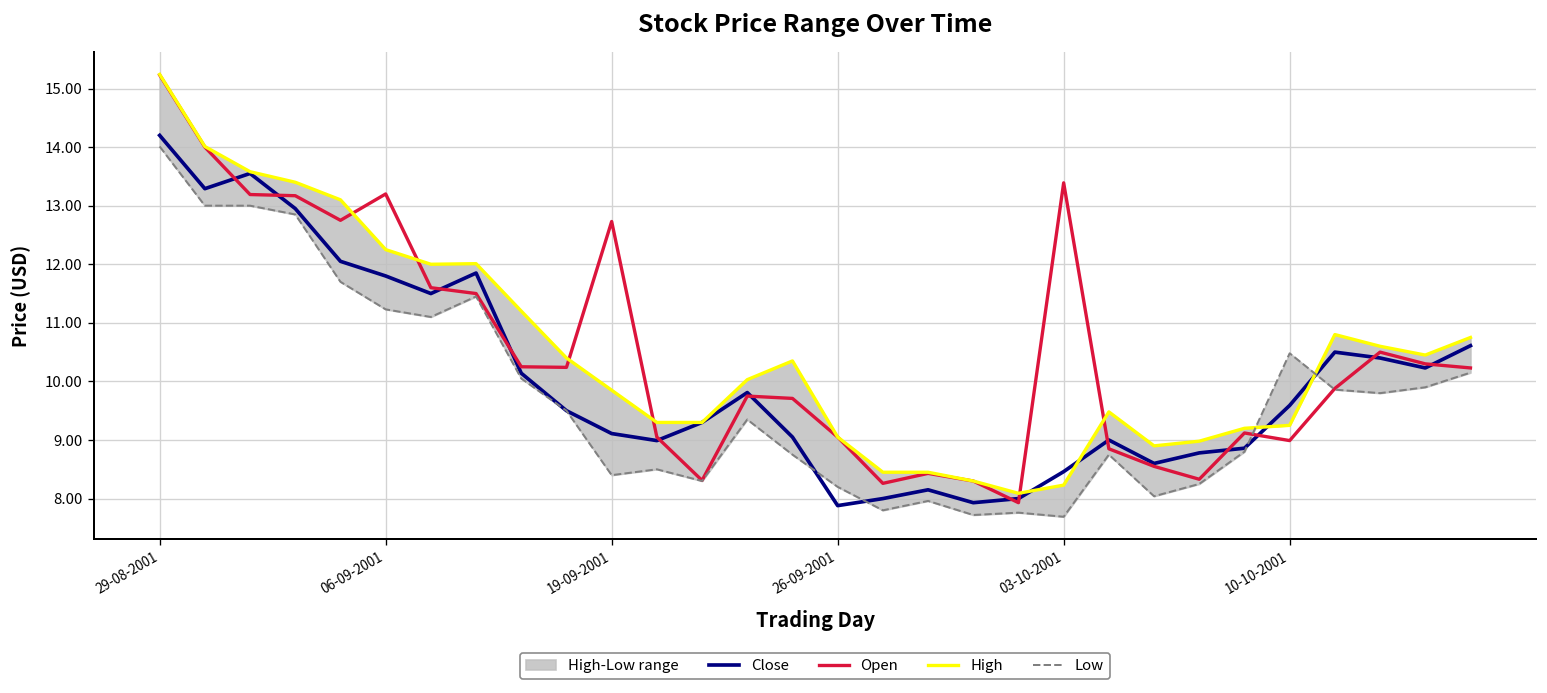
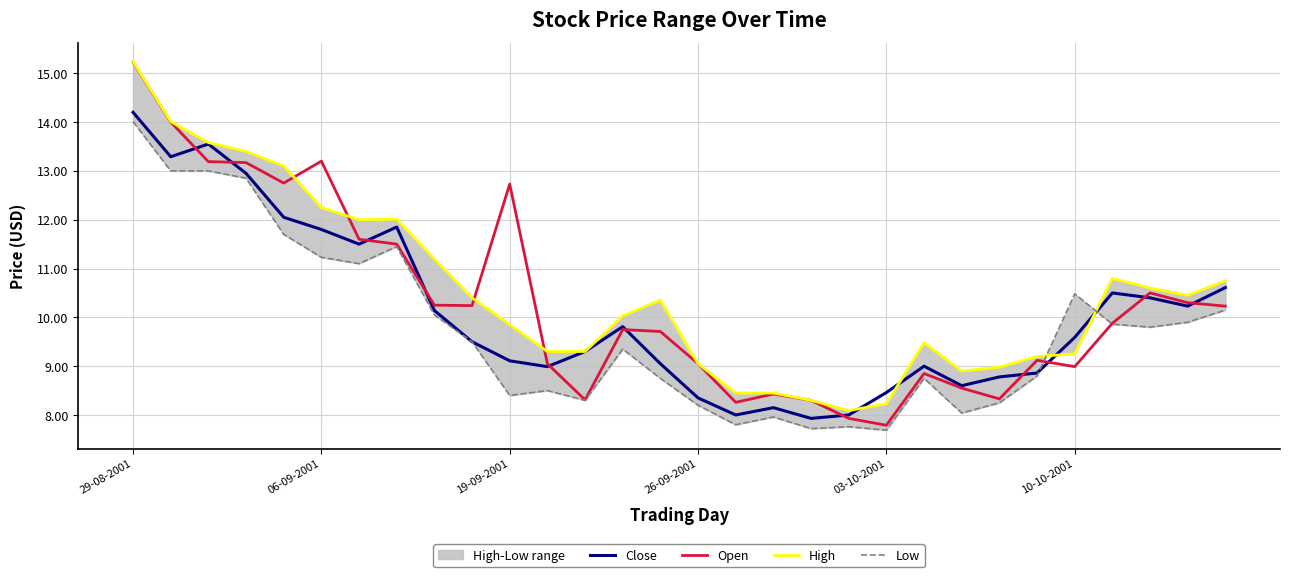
  {
    "Close": {
      "29-08-2001": 14.2,
      "06-09-2001": 11.8,
      "19-09-2001": 9.1,
-     "26-09-2001": 7.9,
+     "26-09-2001": 8.4,
      "03-10-2001": 8.5,
      "10-10-2001": 9.6
    },
    "Open": {
      "06-09-2001": 13.2,
      "19-09-2001": 12.7,
-     "03-10-2001": 13.4,
+     "03-10-2001": 7.8,
      "10-10-2001": 9.0
    },
    "High": {
      "10-10-2001": 9.3
    },
    "Low": {
      "29-08-2001": 14.0,
      "06-09-2001": 11.2,
      "19-09-2001": 8.4,
      "26-09-2001": 8.2,
      "03-10-2001": 7.7
    }
  }
